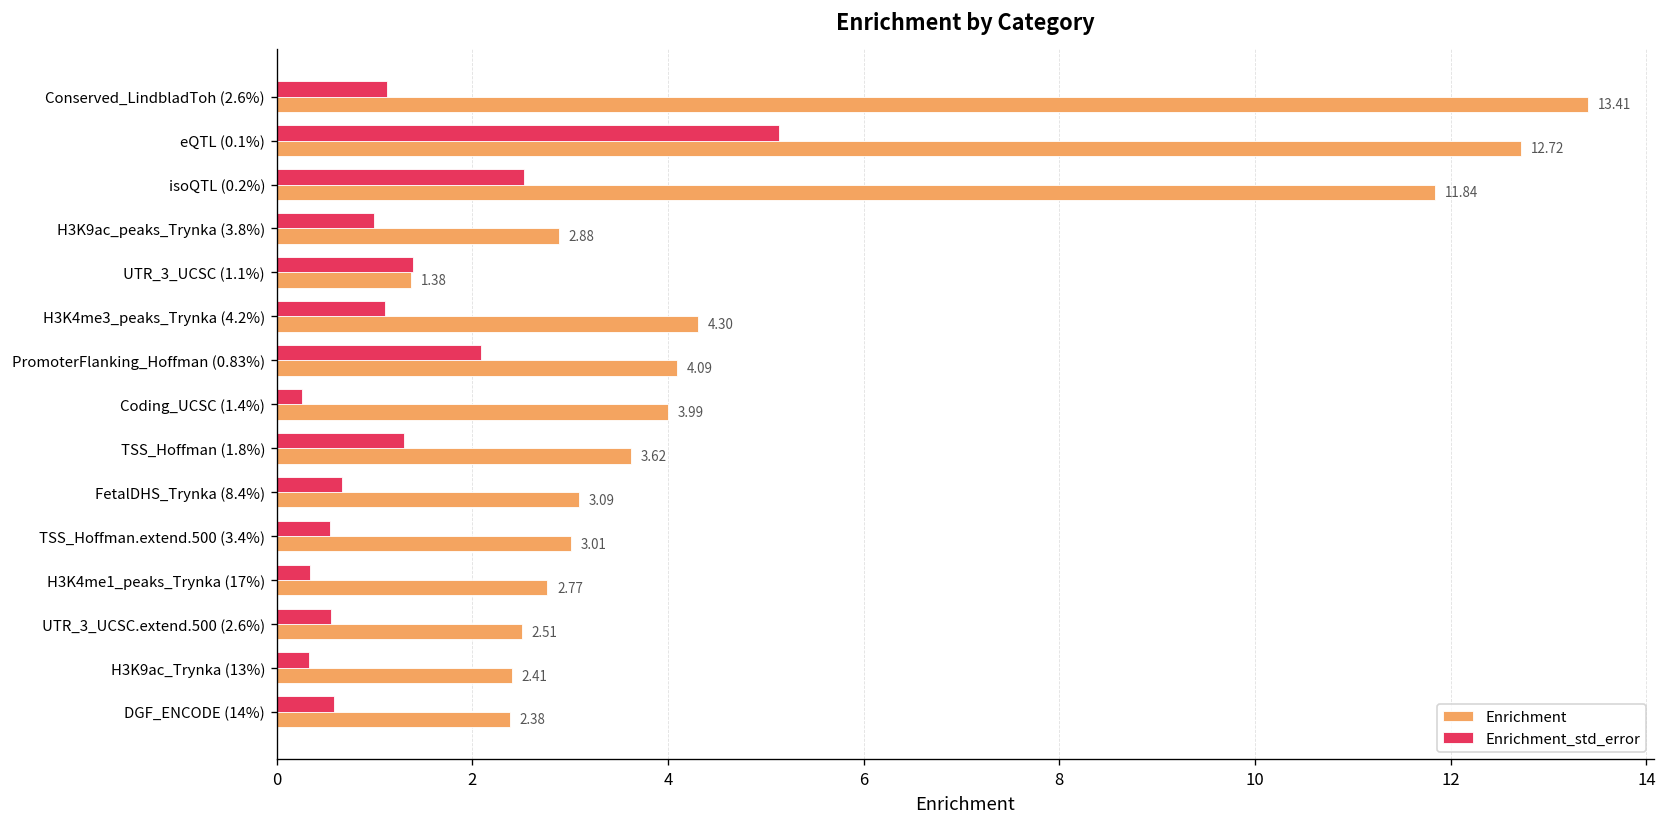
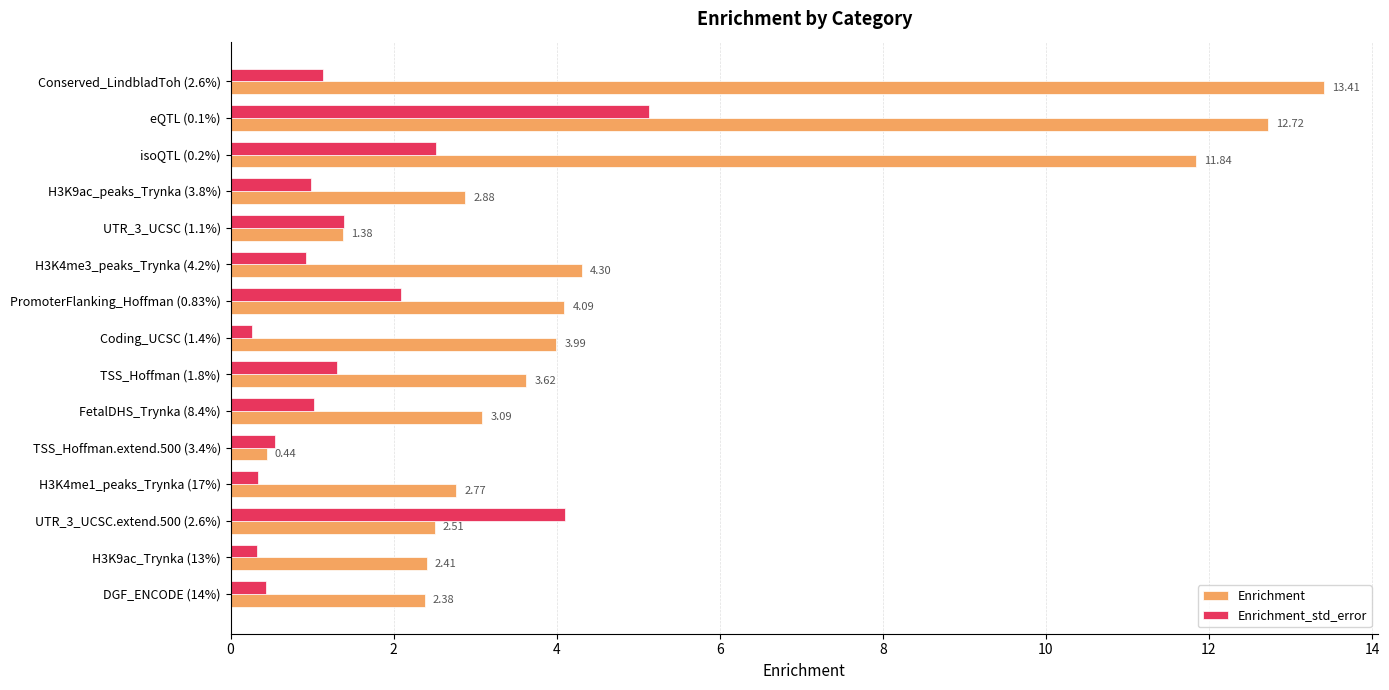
  {
    "Enrichment": {
      "Conserved_LindbladToh (2.6%)": 13.41,
      "eQTL (0.1%)": 12.72,
      "isoQTL (0.2%)": 11.84,
      "H3K9ac_peaks_Trynka (3.8%)": 2.88,
      "UTR_3_UCSC (1.1%)": 1.38,
      "H3K4me3_peaks_Trynka (4.2%)": 4.30,
      "PromoterFlanking_Hoffman (0.83%)": 4.09,
      "Coding_UCSC (1.4%)": 3.99,
      "TSS_Hoffman (1.8%)": 3.62,
      "FetalDHS_Trynka (8.4%)": 3.09,
-     "TSS_Hoffman.extend.500 (3.4%)": 3.01,
+     "TSS_Hoffman.extend.500 (3.4%)": 0.44,
      "H3K4me1_peaks_Trynka (17%)": 2.77,
      "UTR_3_UCSC.extend.500 (2.6%)": 2.51,
      "H3K9ac_Trynka (13%)": 2.41,
      "DGF_ENCODE (14%)": 2.38
    },
    "Enrichment_std_error": {
      "Conserved_LindbladToh (2.6%)": 1.1,
      "eQTL (0.1%)": 5.1,
      "isoQTL (0.2%)": 2.5,
      "H3K9ac_peaks_Trynka (3.8%)": 1.0,
      "UTR_3_UCSC (1.1%)": 1.4,
-     "H3K4me3_peaks_Trynka (4.2%)": 1.1,
+     "H3K4me3_peaks_Trynka (4.2%)": 0.9,
      "PromoterFlanking_Hoffman (0.83%)": 2.1,
      "Coding_UCSC (1.4%)": 0.3,
      "TSS_Hoffman (1.8%)": 1.3,
-     "FetalDHS_Trynka (8.4%)": 0.7,
+     "FetalDHS_Trynka (8.4%)": 1.0,
      "H3K4me1_peaks_Trynka (17%)": 0.3,
-     "UTR_3_UCSC.extend.500 (2.6%)": 0.6,
+     "UTR_3_UCSC.extend.500 (2.6%)": 4.1,
      "H3K9ac_Trynka (13%)": 0.3,
-     "DGF_ENCODE (14%)": 0.6
+     "DGF_ENCODE (14%)": 0.4
    }
  }
